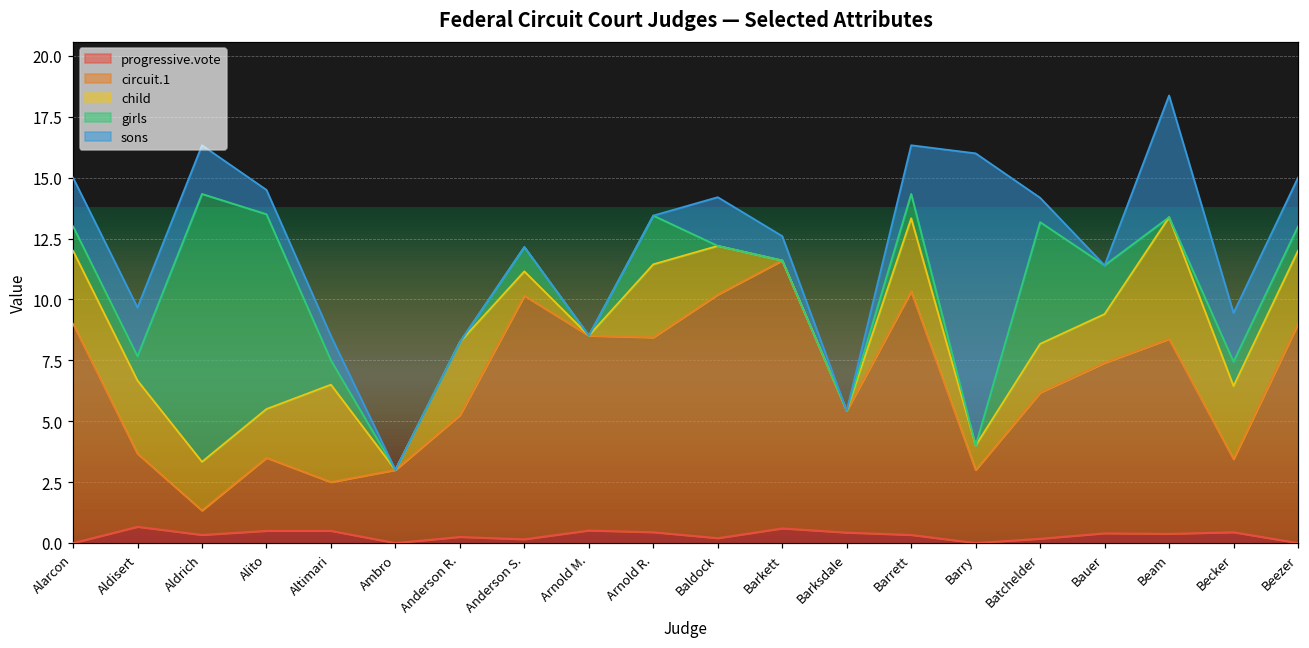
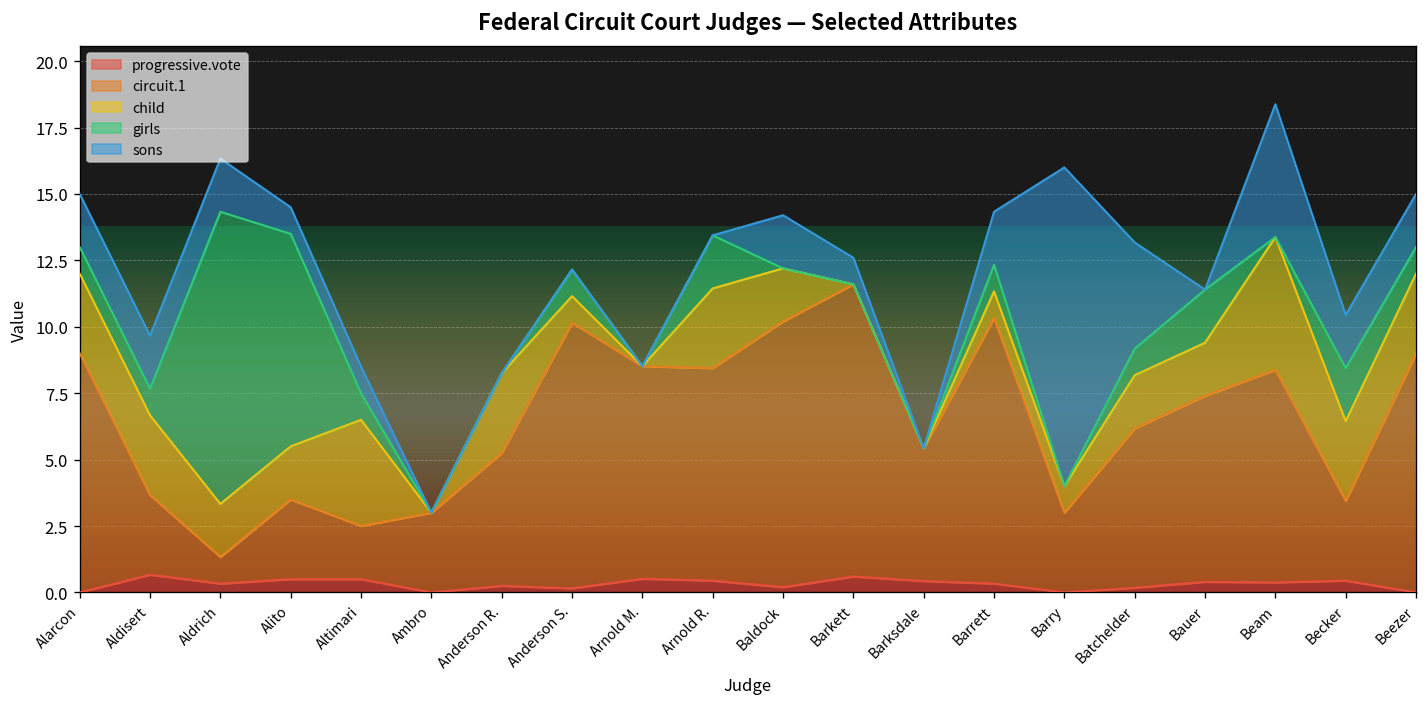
  {
    "child": {
      "Alarcon": 3,
      "Aldisert": 3,
      "Aldrich": 2,
      "Alito": 2,
      "Altimari": 4,
      "Anderson S.": 1,
      "Arnold R.": 3,
-     "Barrett": 3,
+     "Barrett": 1,
      "Batchelder": 2,
      "Bauer": 2,
      "Becker": 3,
      "Beezer": 3
    },
    "girls": {
      "Alarcon": 1,
      "Aldisert": 1,
      "Aldrich": 11,
      "Alito": 8,
      "Altimari": 1,
      "Barrett": 1,
-     "Batchelder": 5,
-     "Becker": 1,
+     "Batchelder": 1,
+     "Becker": 2,
      "Beezer": 1
    },
    "sons": {
      "Alarcon": 2,
      "Aldisert": 2,
      "Alito": 1,
      "Altimari": 1,
      "Baldock": 2,
      "Barkett": 1,
      "Barrett": 2,
      "Barry": 12,
-     "Batchelder": 1,
+     "Batchelder": 4,
      "Beam": 5,
      "Becker": 2,
      "Beezer": 2
    }
  }
